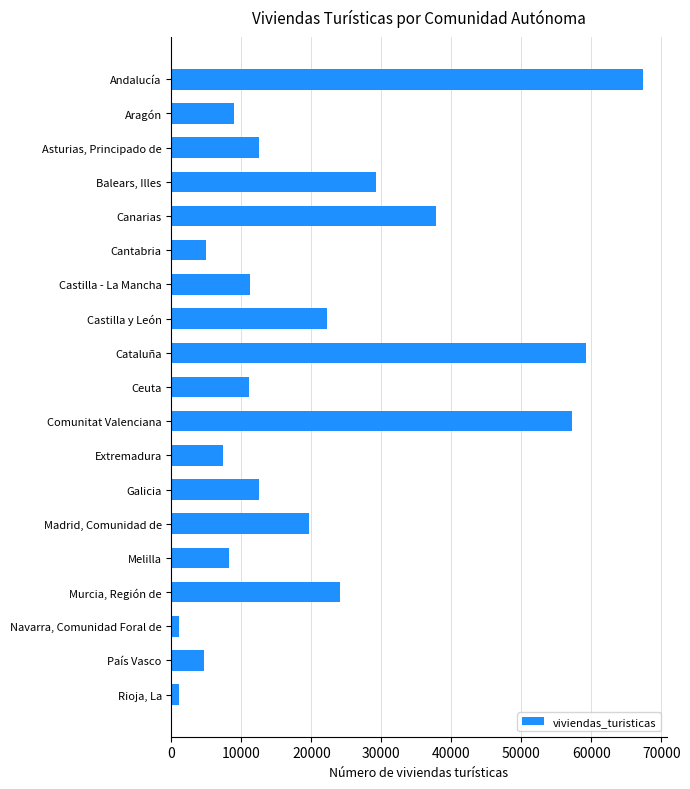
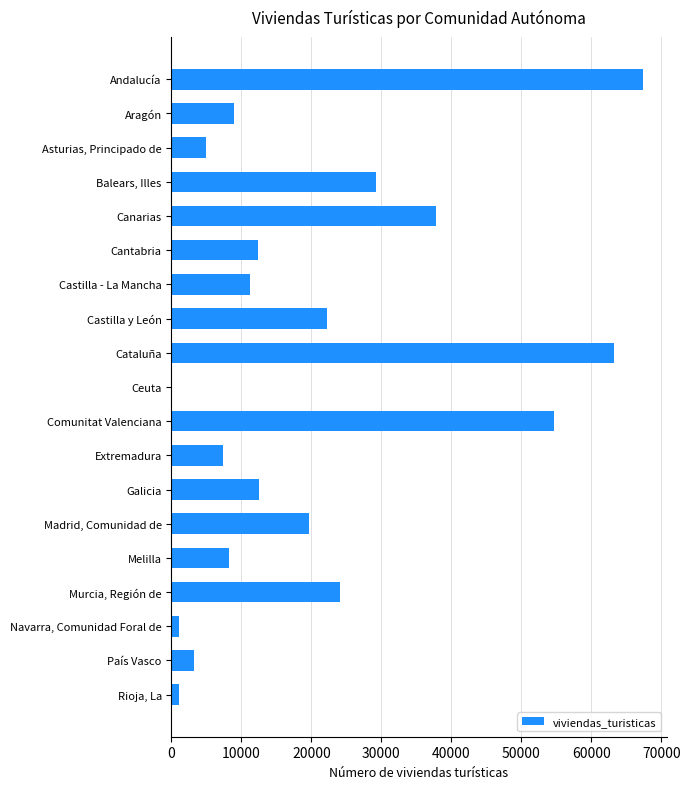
  {
    "Andalucía": 67000,
    "Aragón": 9000,
-   "Asturias, Principado de": 13000,
+   "Asturias, Principado de": 5000,
    "Balears, Illes": 29000,
    "Canarias": 38000,
-   "Cantabria": 5000,
+   "Cantabria": 12000,
    "Castilla - La Mancha": 11000,
    "Castilla y León": 22000,
-   "Cataluña": 59000,
-   "Ceuta": 11000,
-   "Comunitat Valenciana": 57000,
+   "Cataluña": 63000,
+   "Ceuta": 0,
+   "Comunitat Valenciana": 55000,
    "Extremadura": 7000,
    "Galicia": 13000,
    "Madrid, Comunidad de": 20000,
    "Melilla": 8000,
    "Murcia, Región de": 24000,
    "Navarra, Comunidad Foral de": 1000,
-   "País Vasco": 5000,
+   "País Vasco": 3000,
    "Rioja, La": 1000
  }
